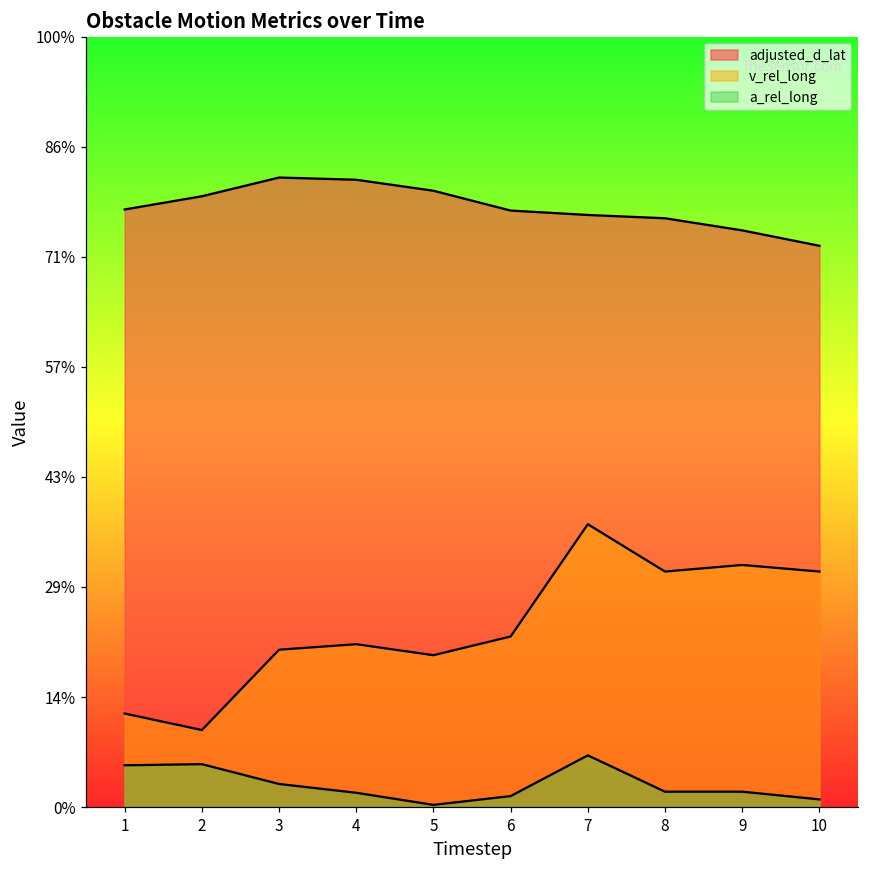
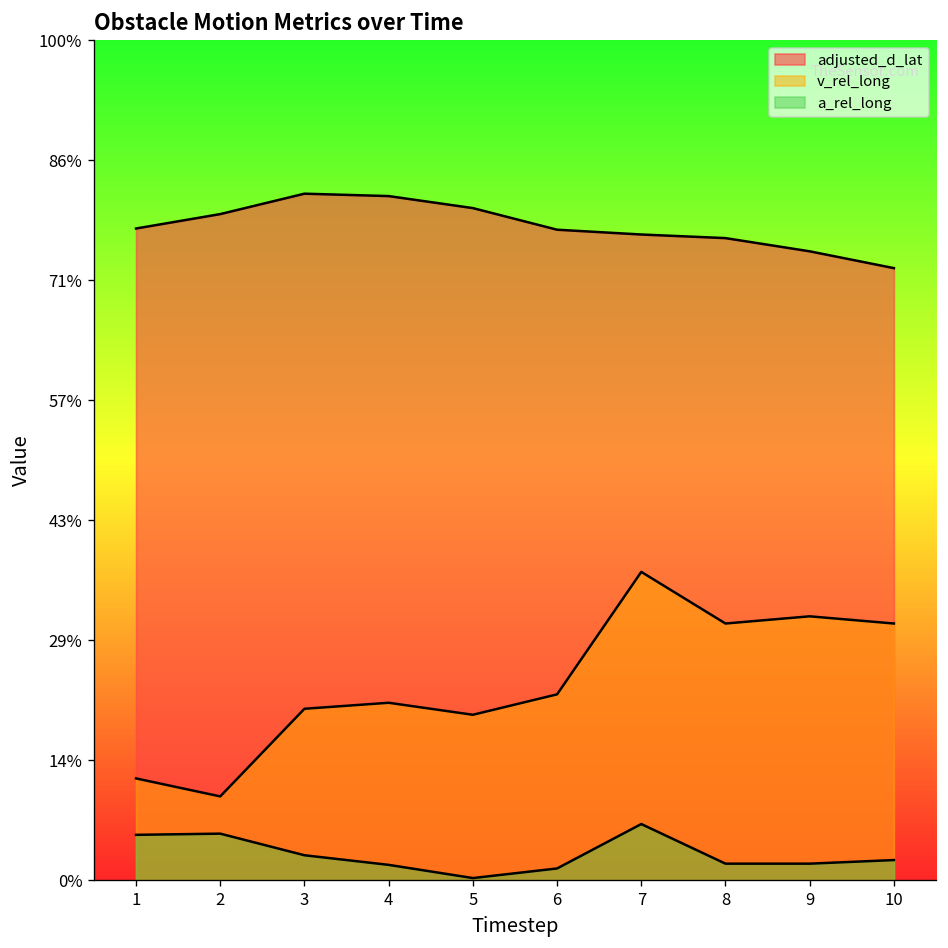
  {
    "adjusted_d_lat": {
      "1": "78%",
      "2": "79%",
      "3": "82%",
      "4": "81%",
      "5": "80%",
      "6": "77%",
      "7": "77%",
      "8": "76%",
      "9": "75%",
      "10": "73%"
    },
    "v_rel_long": {
      "1": "12%",
      "2": "10%",
      "3": "20%",
      "4": "21%",
      "5": "20%",
      "6": "22%",
      "7": "37%",
      "8": "31%",
      "9": "31%",
      "10": "31%"
    },
    "a_rel_long": {
      "1": "5%",
      "2": "6%",
      "3": "3%",
      "4": "2%",
      "5": "0%",
      "6": "1%",
      "7": "7%",
      "8": "2%",
      "9": "2%",
-     "10": "1%"
+     "10": "2%"
    }
  }
